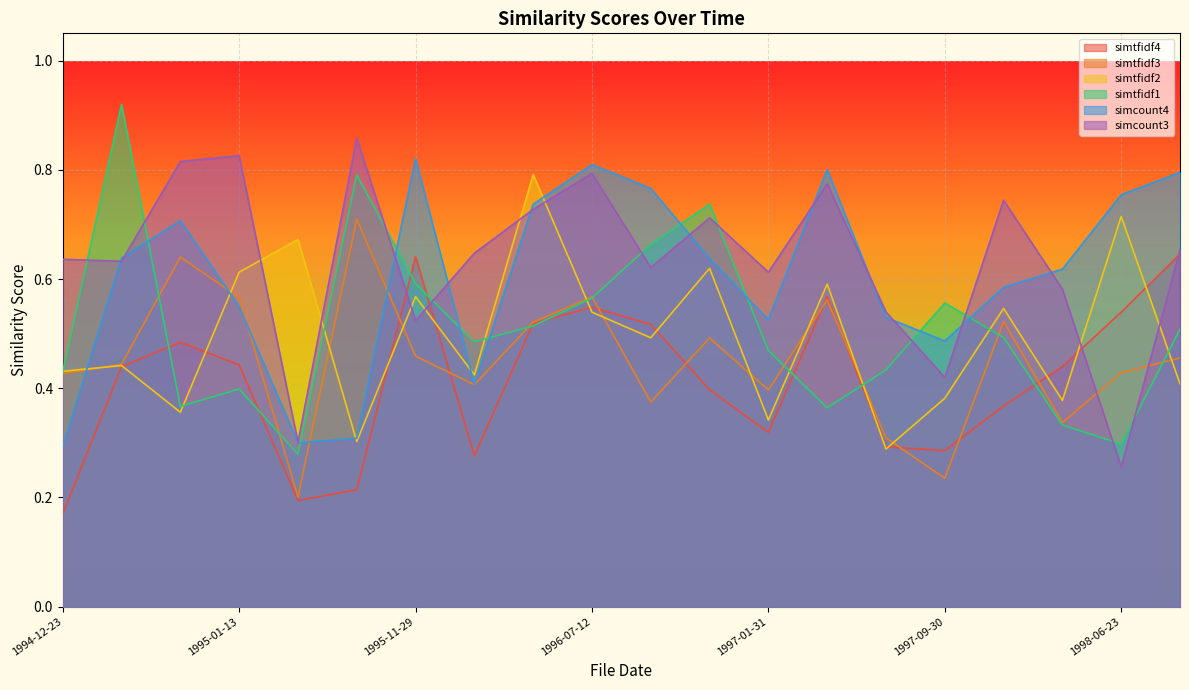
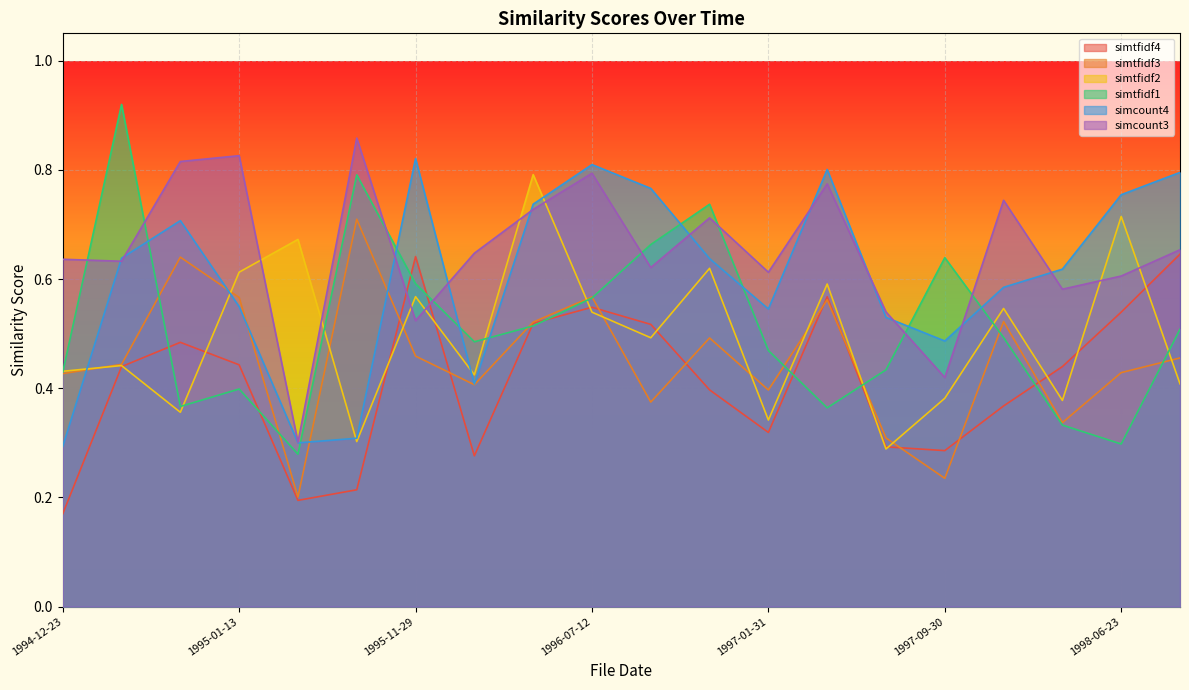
  {
    "simtfidf2": {
      "1995-01-13": 0.61,
      "1995-11-29": 0.57,
      "1996-07-12": 0.54,
      "1997-01-31": 0.34,
      "1997-09-30": 0.38,
      "1998-06-23": 0.71
    },
    "simtfidf1": {
      "1995-01-13": 0.40,
      "1995-11-29": 0.59,
      "1997-01-31": 0.47,
-     "1997-09-30": 0.56,
+     "1997-09-30": 0.64,
      "1998-06-23": 0.30
    },
    "simcount4": {
      "1994-12-23": 0.29,
      "1995-01-13": 0.55,
      "1995-11-29": 0.82,
      "1996-07-12": 0.81,
-     "1997-01-31": 0.53,
+     "1997-01-31": 0.55,
      "1997-09-30": 0.49,
      "1998-06-23": 0.75
    },
    "simcount3": {
      "1994-12-23": 0.64,
      "1995-01-13": 0.83,
      "1995-11-29": 0.52,
      "1996-07-12": 0.79,
      "1997-01-31": 0.61,
      "1997-09-30": 0.42,
-     "1998-06-23": 0.26
+     "1998-06-23": 0.61
    }
  }
